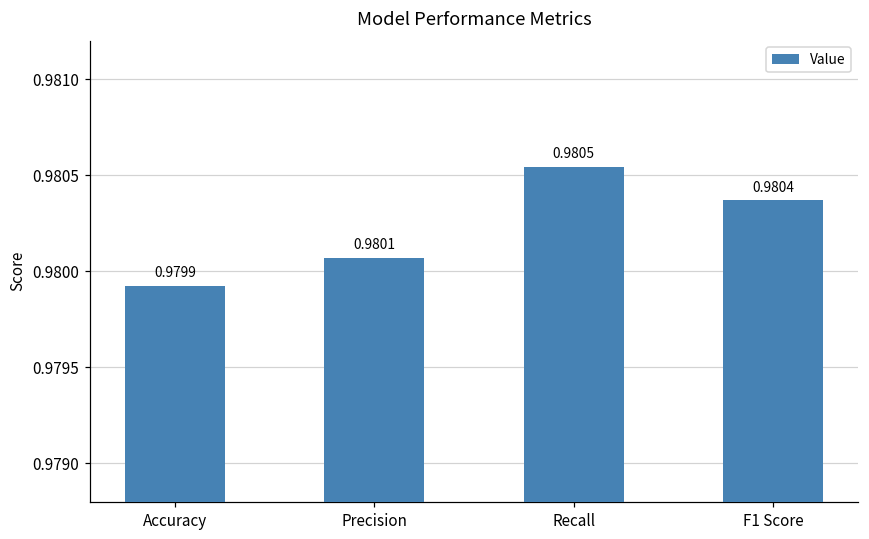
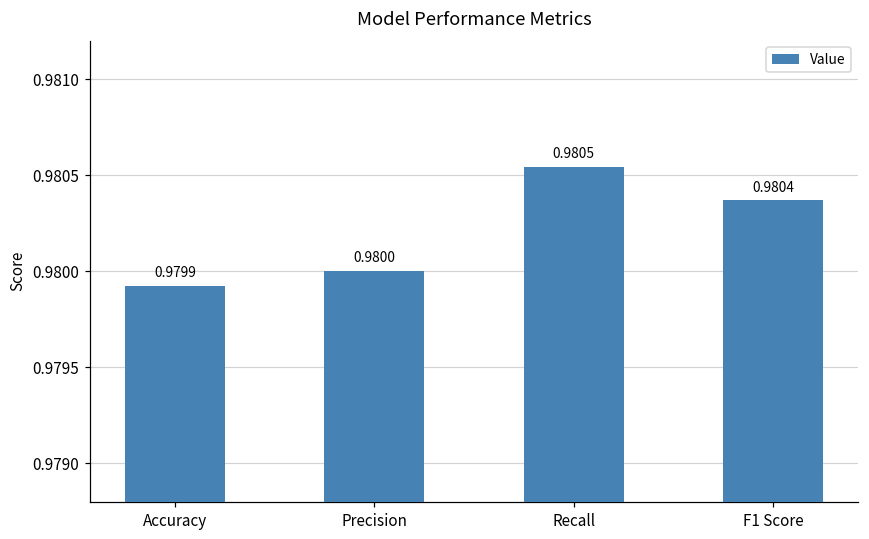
  {
    "Accuracy": 0.9799,
-   "Precision": 0.9801,
+   "Precision": 0.9800,
    "Recall": 0.9805,
    "F1 Score": 0.9804
  }
